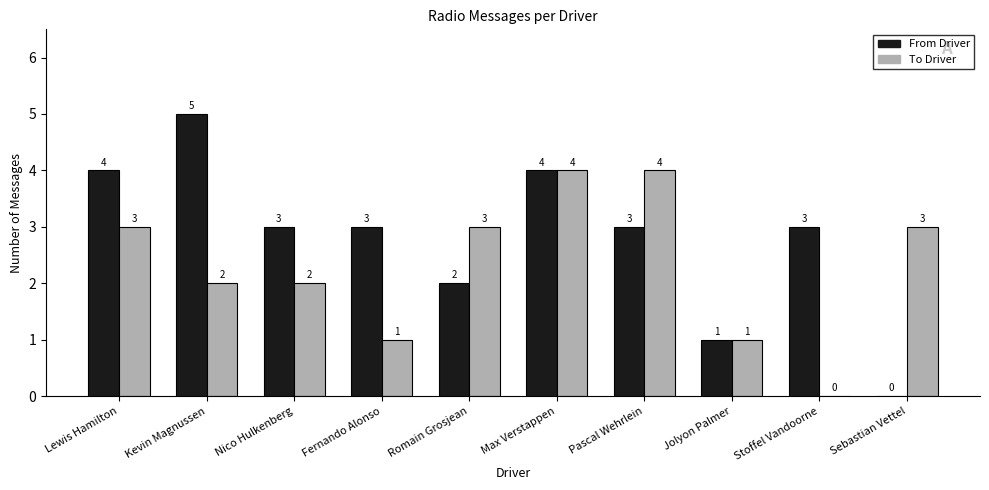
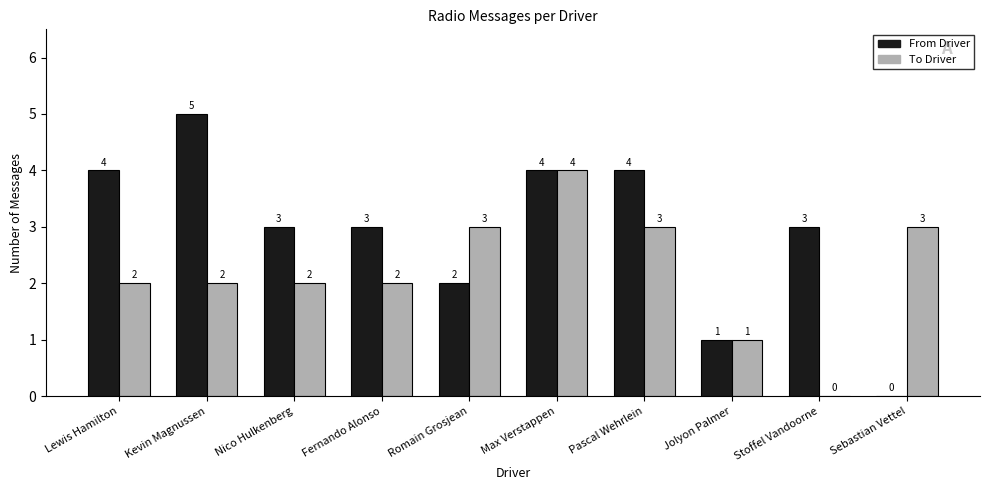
  {
    "From Driver": {
      "Lewis Hamilton": 4,
      "Kevin Magnussen": 5,
      "Nico Hulkenberg": 3,
      "Fernando Alonso": 3,
      "Romain Grosjean": 2,
      "Max Verstappen": 4,
-     "Pascal Wehrlein": 3,
+     "Pascal Wehrlein": 4,
      "Jolyon Palmer": 1,
      "Stoffel Vandoorne": 3,
      "Sebastian Vettel": 0
    },
    "To Driver": {
-     "Lewis Hamilton": 3,
+     "Lewis Hamilton": 2,
      "Kevin Magnussen": 2,
      "Nico Hulkenberg": 2,
-     "Fernando Alonso": 1,
+     "Fernando Alonso": 2,
      "Romain Grosjean": 3,
      "Max Verstappen": 4,
-     "Pascal Wehrlein": 4,
+     "Pascal Wehrlein": 3,
      "Jolyon Palmer": 1,
      "Stoffel Vandoorne": 0,
      "Sebastian Vettel": 3
    }
  }
